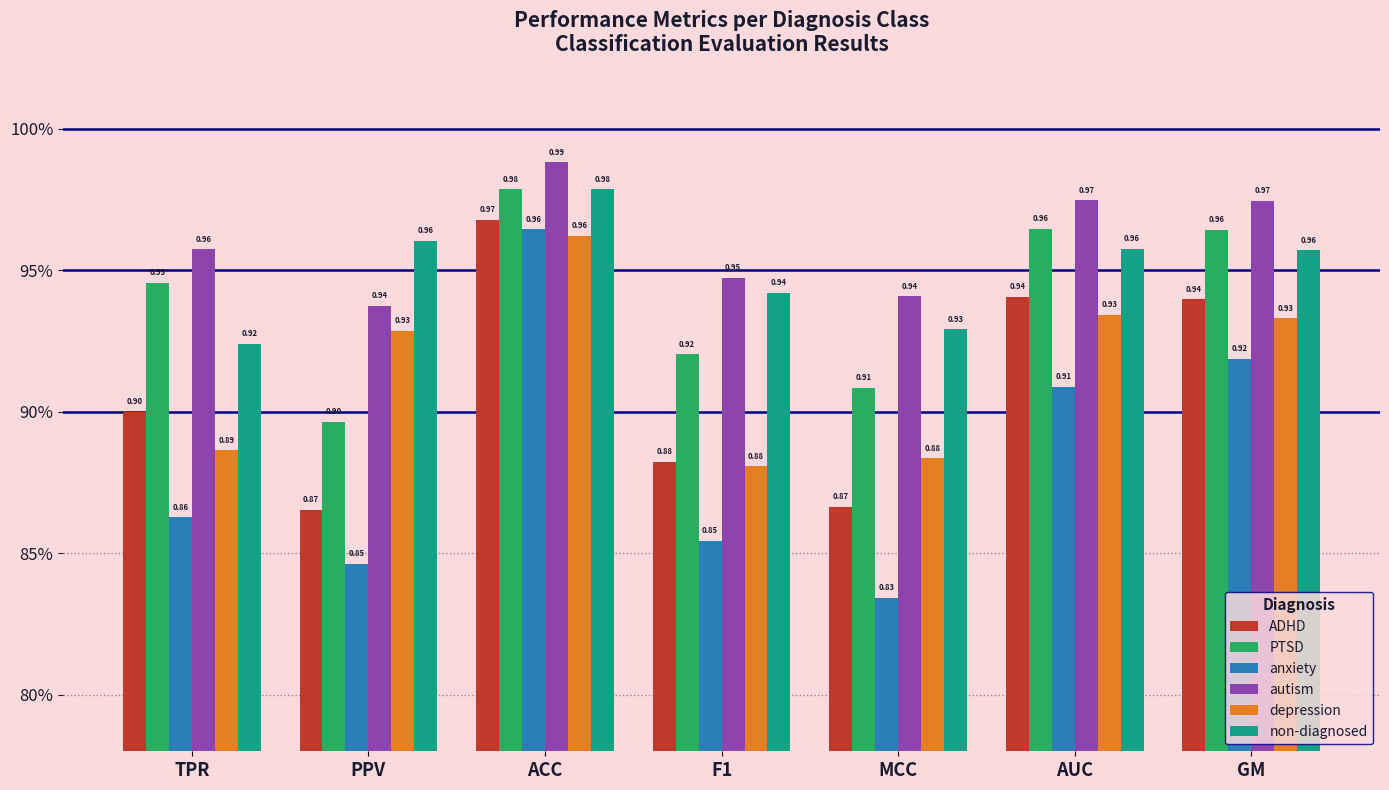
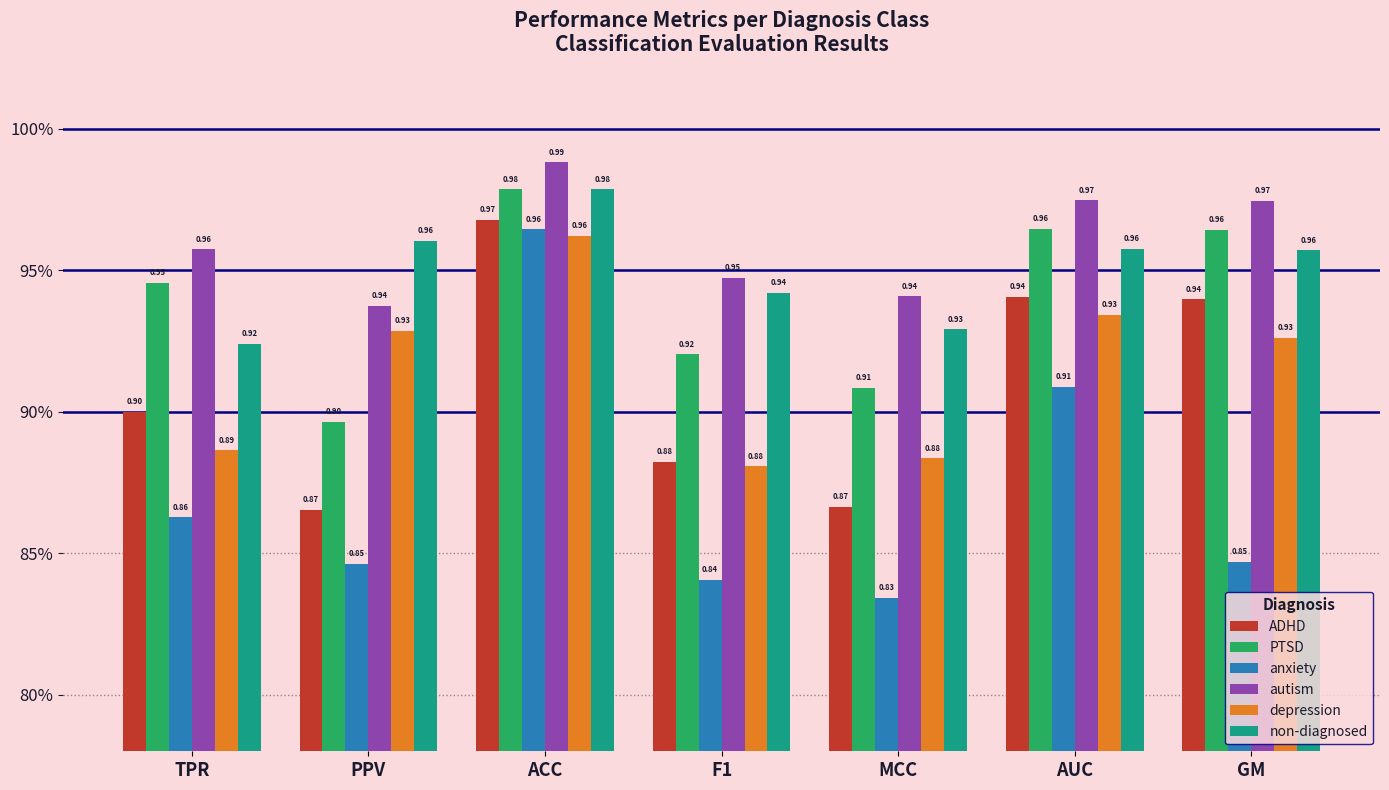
  {
    "ADHD": {
      "TPR": "0.90",
      "PPV": "0.87",
      "ACC": "0.97",
      "F1": "0.88",
      "MCC": "0.87",
      "AUC": "0.94",
      "GM": "0.94"
    },
    "anxiety": {
      "TPR": "0.86",
      "PPV": "0.85",
      "ACC": "0.96",
-     "F1": "0.85",
+     "F1": "0.84",
      "MCC": "0.83",
      "AUC": "0.91",
-     "GM": "0.92"
+     "GM": "0.85"
    },
    "autism": {
      "TPR": "0.96",
      "PPV": "0.94",
      "ACC": "0.99",
      "F1": "0.95",
      "MCC": "0.94",
      "AUC": "0.97",
      "GM": "0.97"
    },
    "depression": {
-     "GM": "93.3%"
+     "GM": "92.6%"
    }
  }
